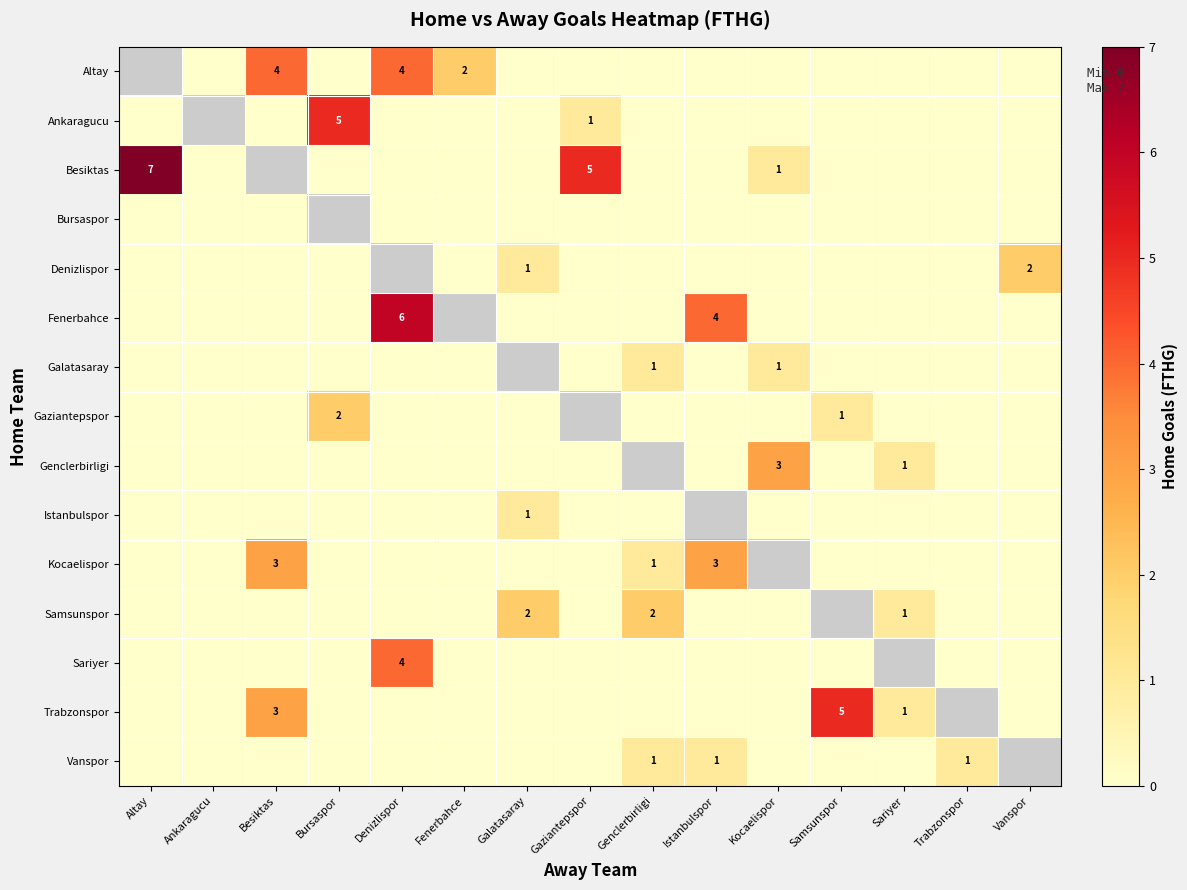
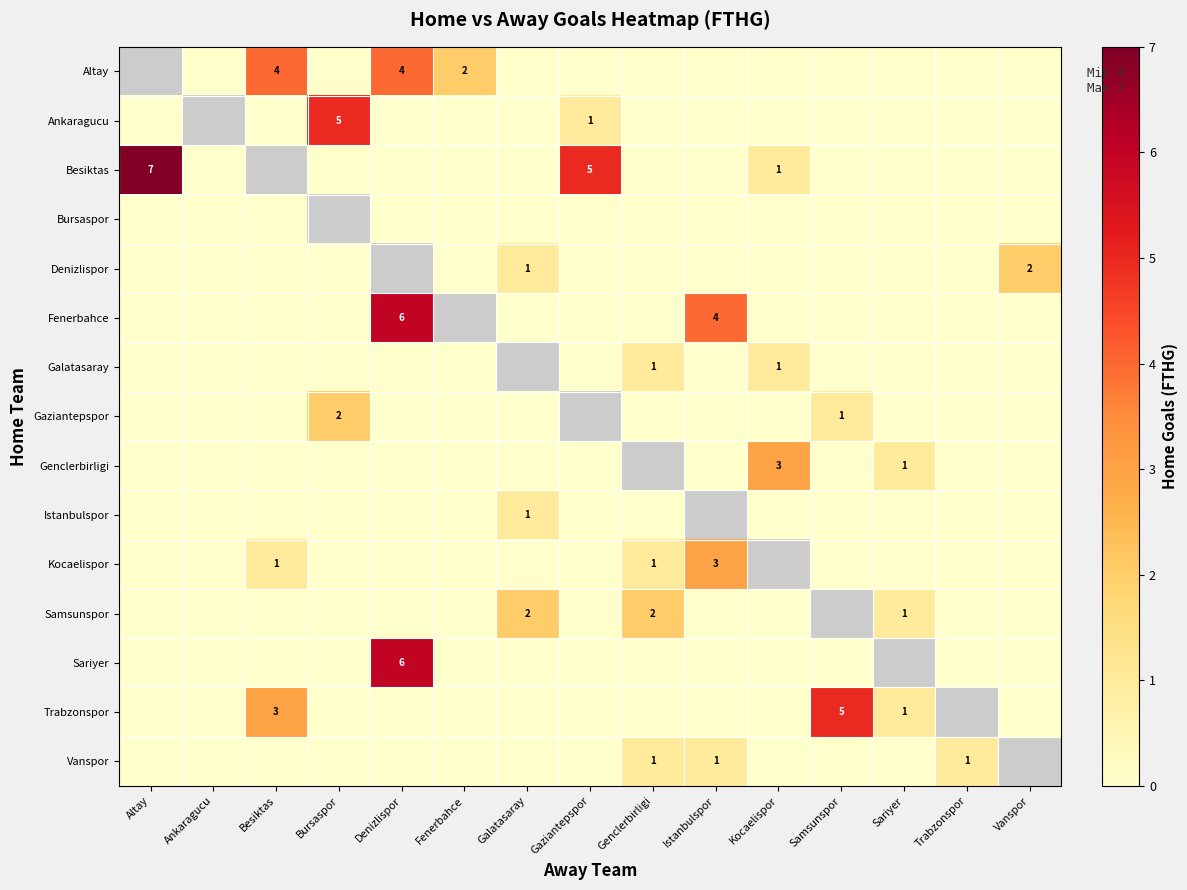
  {
    "Altay": {
      "Besiktas": 4,
      "Denizlispor": 4,
      "Fenerbahce": 2
    },
    "Ankaragucu": {
      "Bursaspor": 5,
      "Gaziantepspor": 1
    },
    "Besiktas": {
      "Altay": 7,
      "Gaziantepspor": 5,
      "Kocaelispor": 1
    },
    "Denizlispor": {
      "Galatasaray": 1,
      "Vanspor": 2
    },
    "Fenerbahce": {
      "Denizlispor": 6,
      "Istanbulspor": 4
    },
    "Galatasaray": {
      "Genclerbirligi": 1,
      "Kocaelispor": 1
    },
    "Gaziantepspor": {
      "Bursaspor": 2,
      "Samsunspor": 1
    },
    "Genclerbirligi": {
      "Kocaelispor": 3,
      "Sariyer": 1
    },
    "Istanbulspor": {
      "Galatasaray": 1
    },
    "Kocaelispor": {
-     "Besiktas": 3,
+     "Besiktas": 1,
      "Genclerbirligi": 1,
      "Istanbulspor": 3
    },
    "Samsunspor": {
      "Galatasaray": 2,
      "Genclerbirligi": 2,
      "Sariyer": 1
    },
    "Sariyer": {
-     "Denizlispor": 4
+     "Denizlispor": 6
    },
    "Trabzonspor": {
      "Besiktas": 3,
      "Samsunspor": 5,
      "Sariyer": 1
    },
    "Vanspor": {
      "Genclerbirligi": 1,
      "Istanbulspor": 1,
      "Trabzonspor": 1
    }
  }
